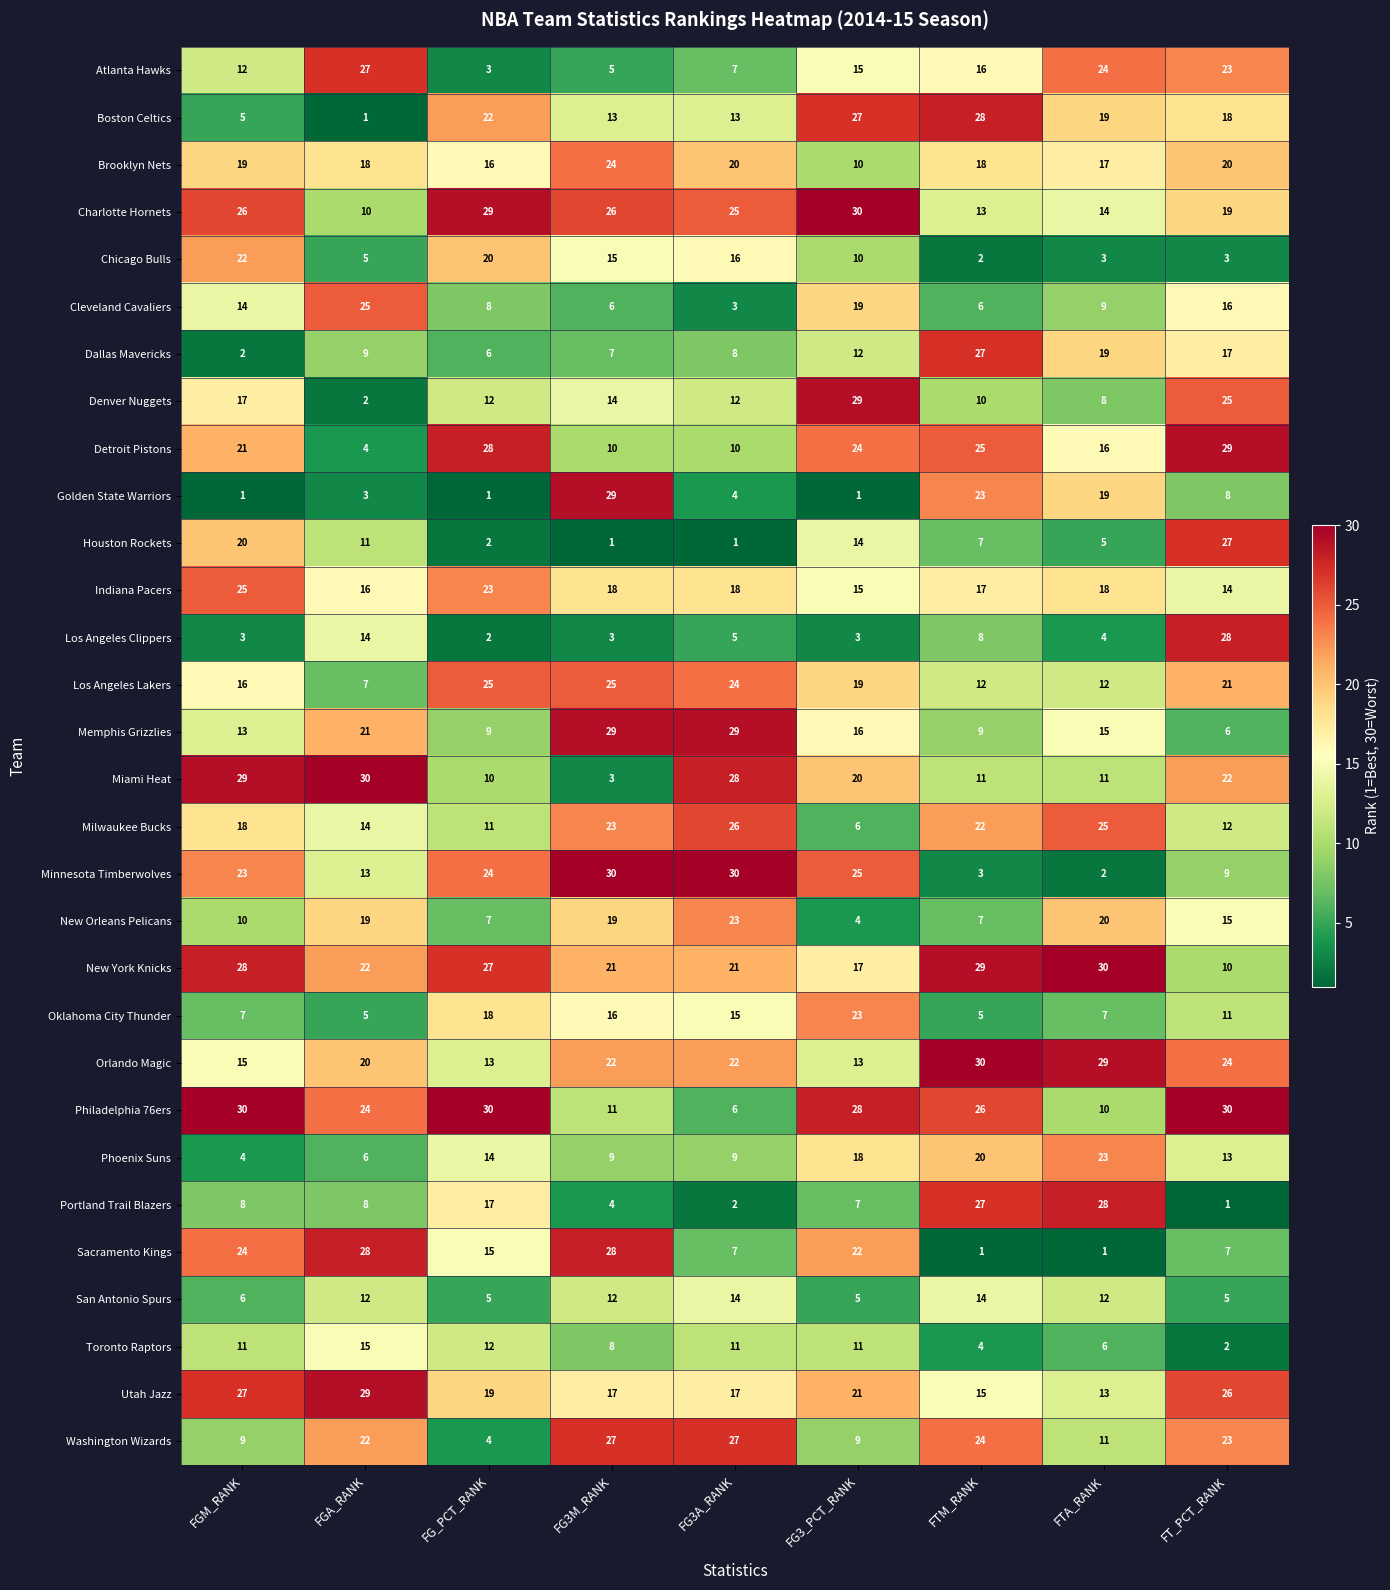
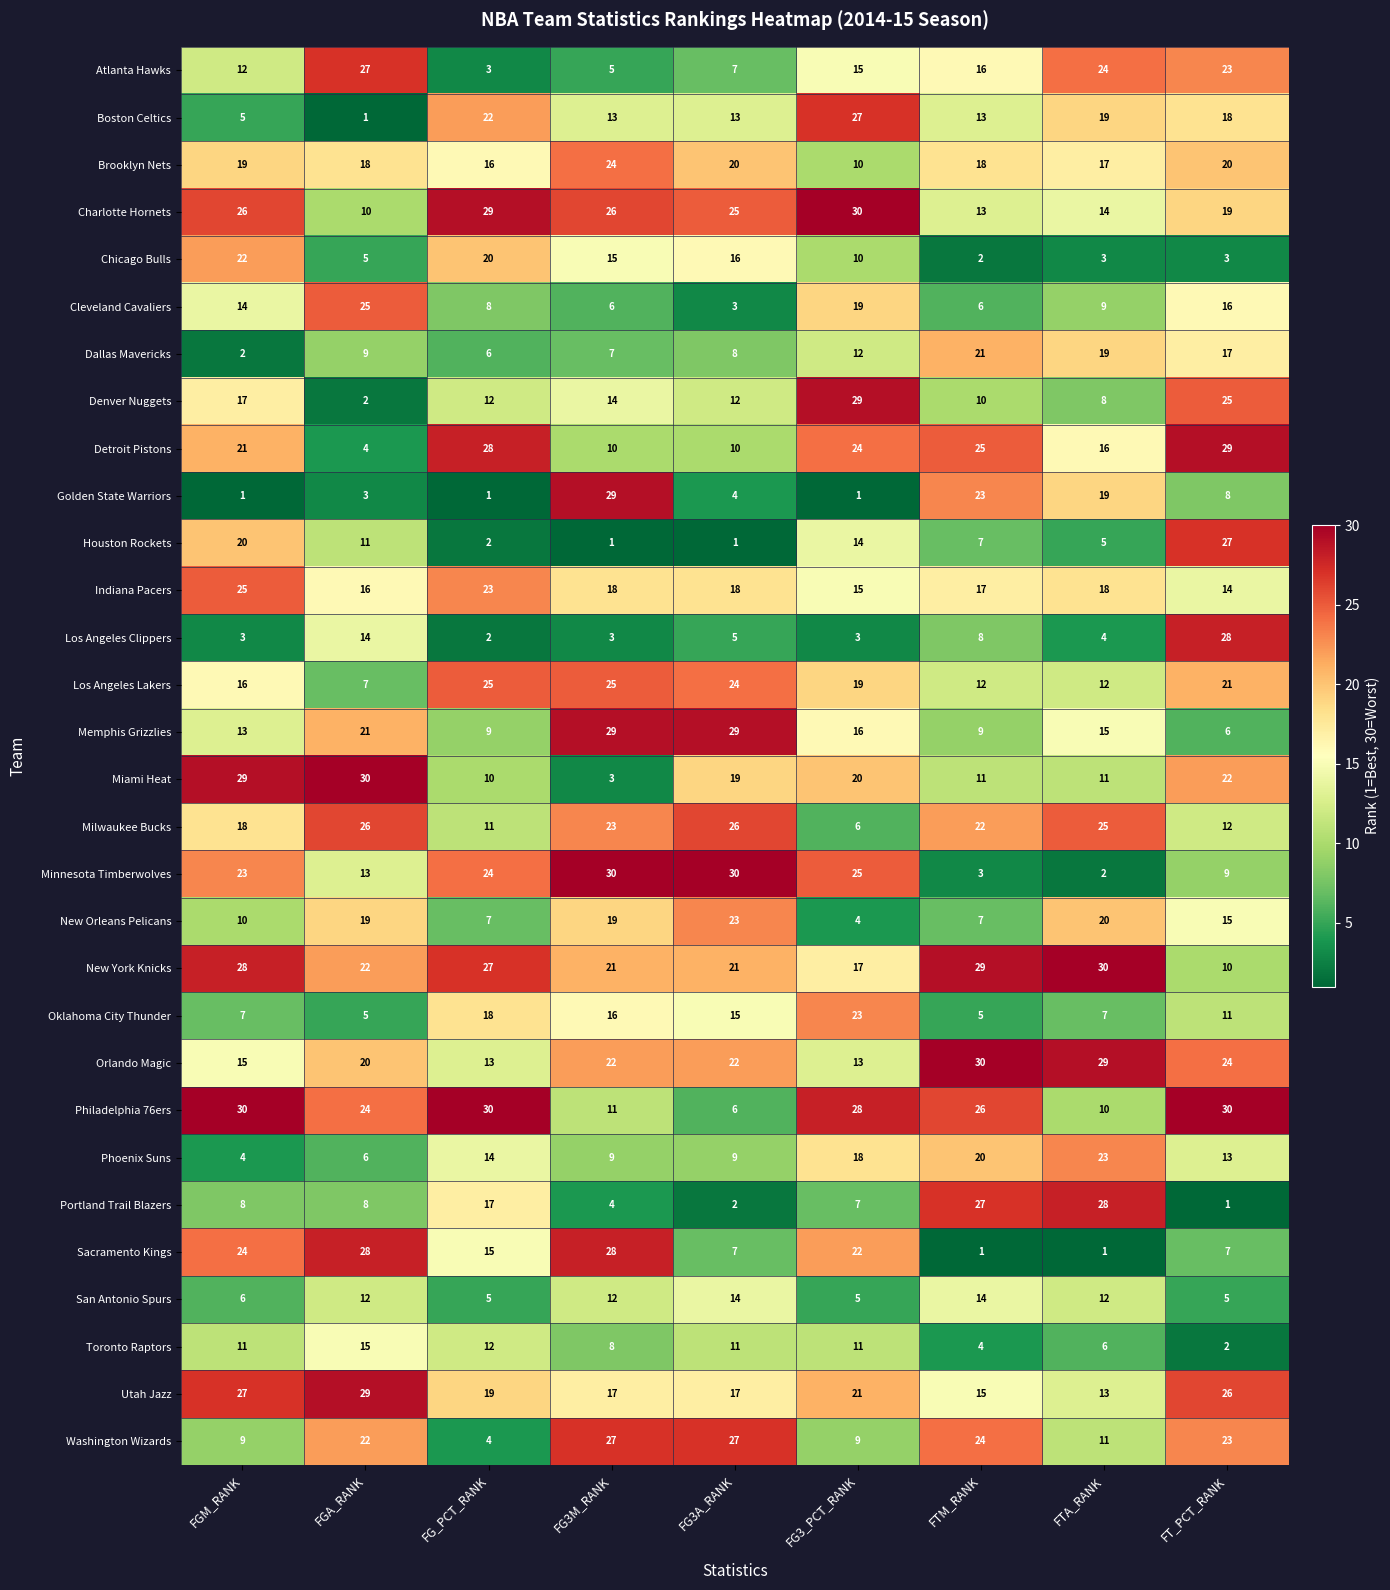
  {
    "Boston Celtics": {
      "FGM_RANK": 5,
      "FGA_RANK": 1,
      "FG_PCT_RANK": 22,
      "FG3M_RANK": 13,
      "FG3A_RANK": 13,
      "FG3_PCT_RANK": 27,
-     "FTM_RANK": 28,
+     "FTM_RANK": 13,
      "FTA_RANK": 19,
      "FT_PCT_RANK": 18
    },
    "Dallas Mavericks": {
      "FGM_RANK": 2,
      "FGA_RANK": 9,
      "FG_PCT_RANK": 6,
      "FG3M_RANK": 7,
      "FG3A_RANK": 8,
      "FG3_PCT_RANK": 12,
-     "FTM_RANK": 27,
+     "FTM_RANK": 21,
      "FTA_RANK": 19,
      "FT_PCT_RANK": 17
    },
    "Miami Heat": {
      "FGM_RANK": 29,
      "FGA_RANK": 30,
      "FG_PCT_RANK": 10,
      "FG3M_RANK": 3,
-     "FG3A_RANK": 28,
+     "FG3A_RANK": 19,
      "FG3_PCT_RANK": 20,
      "FTM_RANK": 11,
      "FTA_RANK": 11,
      "FT_PCT_RANK": 22
    },
    "Milwaukee Bucks": {
      "FGM_RANK": 18,
-     "FGA_RANK": 14,
+     "FGA_RANK": 26,
      "FG_PCT_RANK": 11,
      "FG3M_RANK": 23,
      "FG3A_RANK": 26,
      "FG3_PCT_RANK": 6,
      "FTM_RANK": 22,
      "FTA_RANK": 25,
      "FT_PCT_RANK": 12
    }
  }
